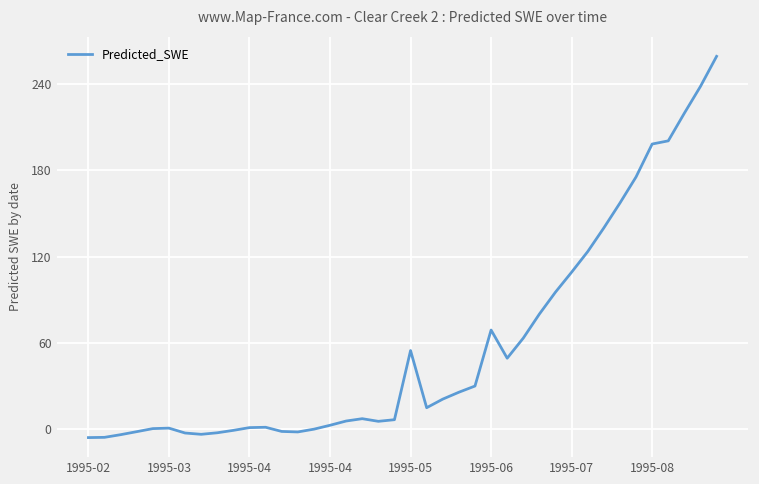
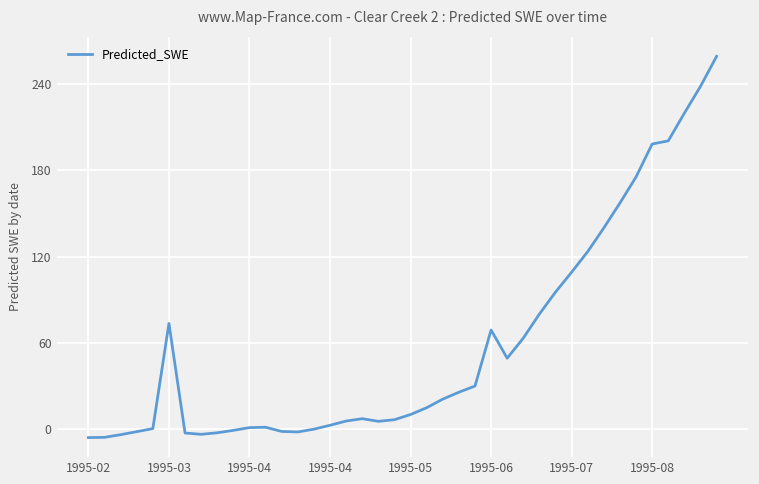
  {
    "1995-02": -6,
-   "1995-03": 1,
-   "1995-05": 55,
+   "1995-03": 74,
+   "1995-05": 10,
    "1995-06": 69,
    "1995-07": 109,
    "1995-08": 198
  }
